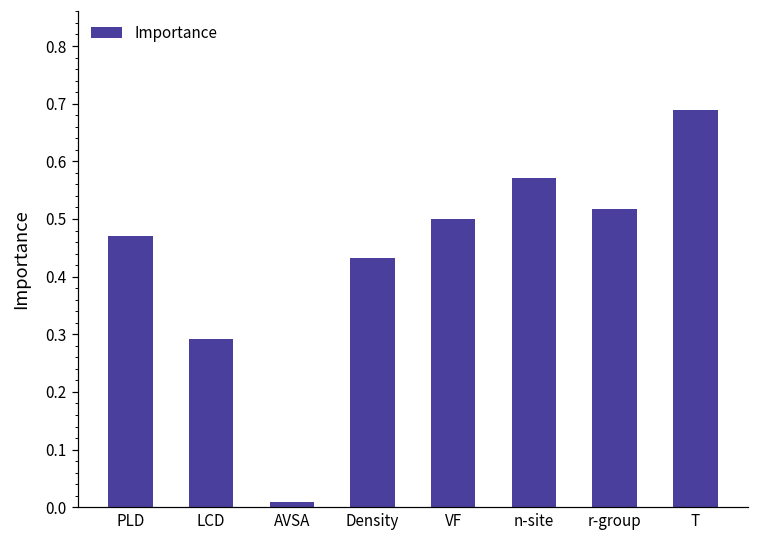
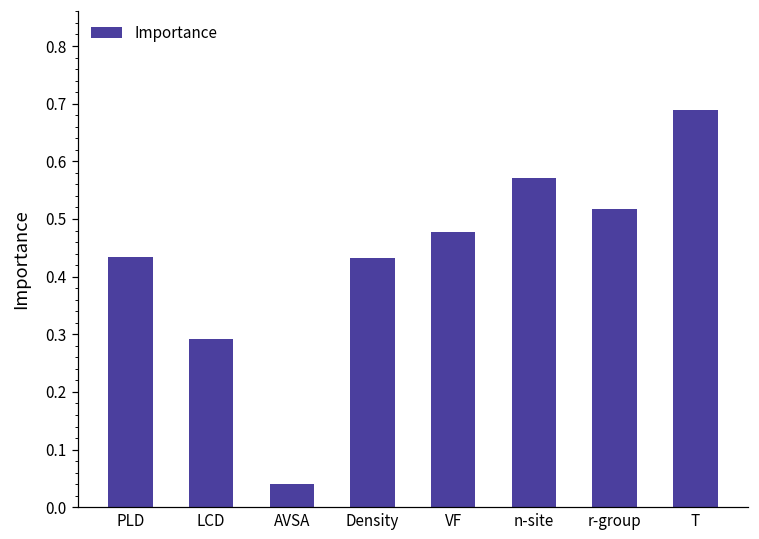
  {
-   "PLD": 0.47,
+   "PLD": 0.43,
    "LCD": 0.29,
-   "AVSA": 0.01,
+   "AVSA": 0.04,
    "Density": 0.43,
-   "VF": 0.50,
+   "VF": 0.48,
    "n-site": 0.57,
    "r-group": 0.52,
    "T": 0.69
  }
